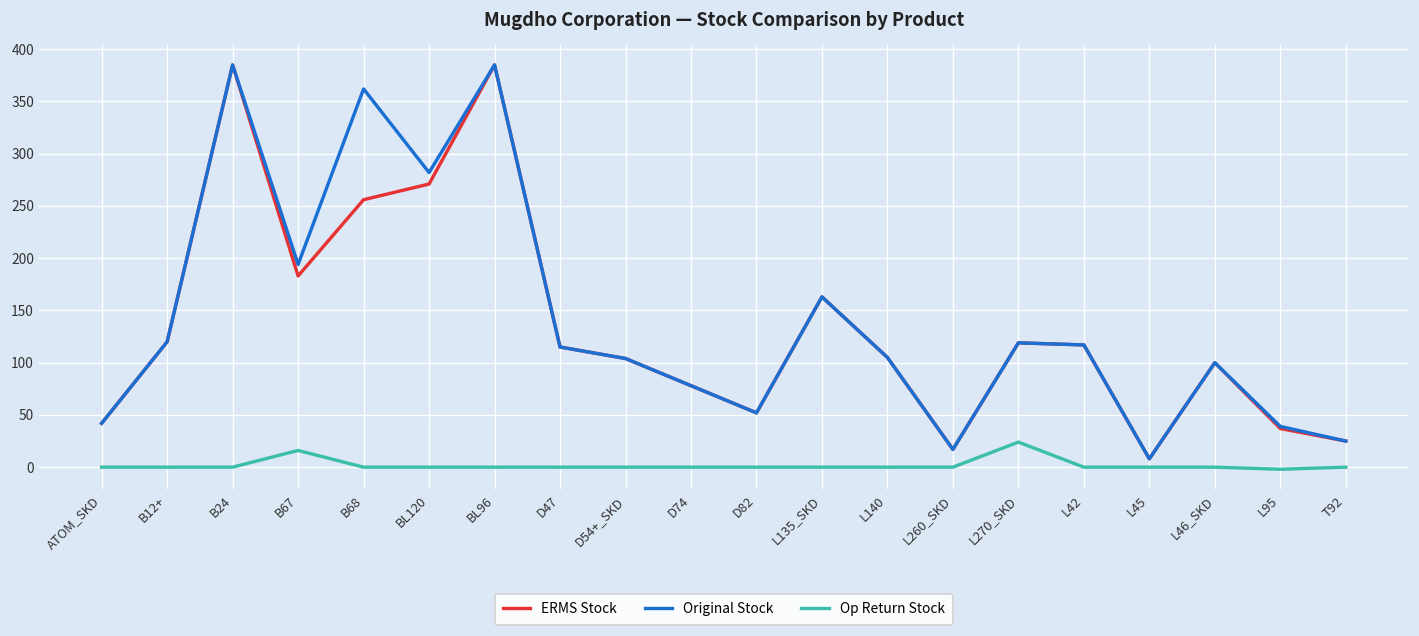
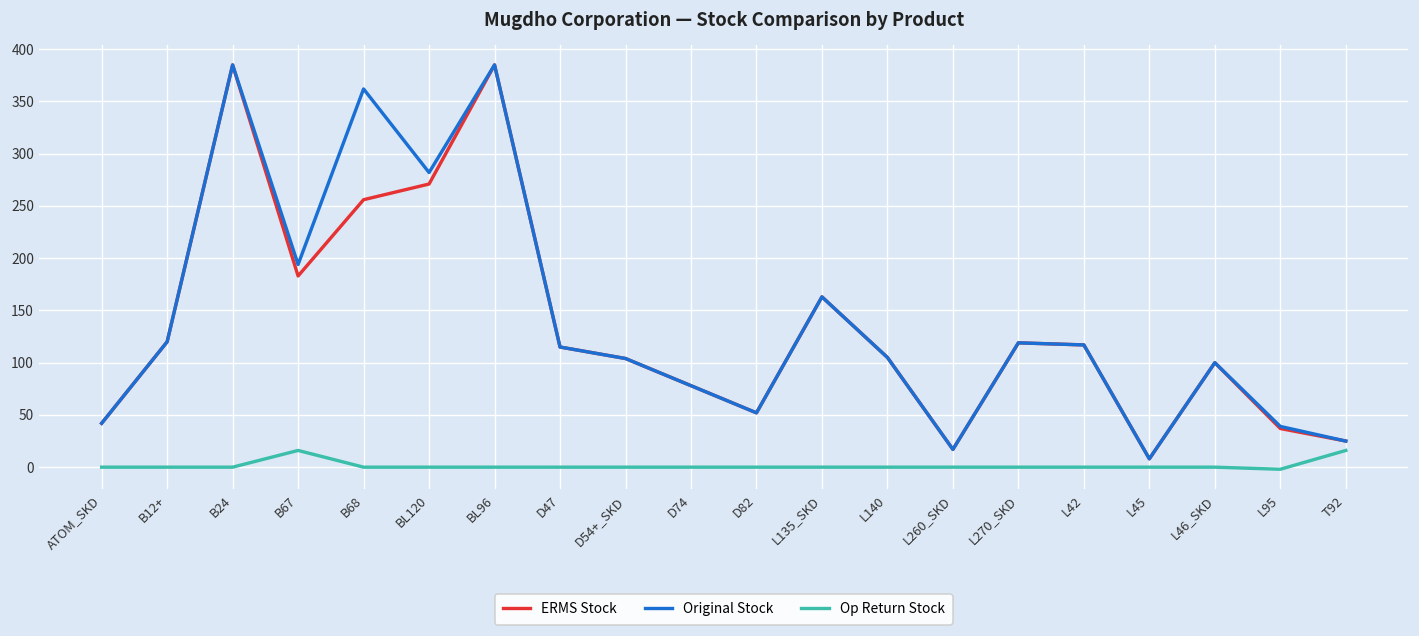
  {
    "ERMS Stock": {
      "B67": 180,
      "B68": 260,
      "BL120": 270
    },
    "Original Stock": {
      "B67": 190,
      "B68": 360,
      "BL120": 280
    },
    "Op Return Stock": {
      "ATOM_SKD": 0,
      "B12+": 0,
      "B24": 0,
      "B67": 20,
      "B68": 0,
      "BL120": 0,
      "BL96": 0,
      "D47": 0,
      "D54+_SKD": 0,
      "D74": 0,
      "D82": 0,
      "L135_SKD": 0,
      "L140": 0,
      "L260_SKD": 0,
-     "L270_SKD": 20,
+     "L270_SKD": 0,
      "L42": 0,
      "L45": 0,
      "L46_SKD": 0,
      "L95": 0,
-     "T92": 0
+     "T92": 20
    }
  }
